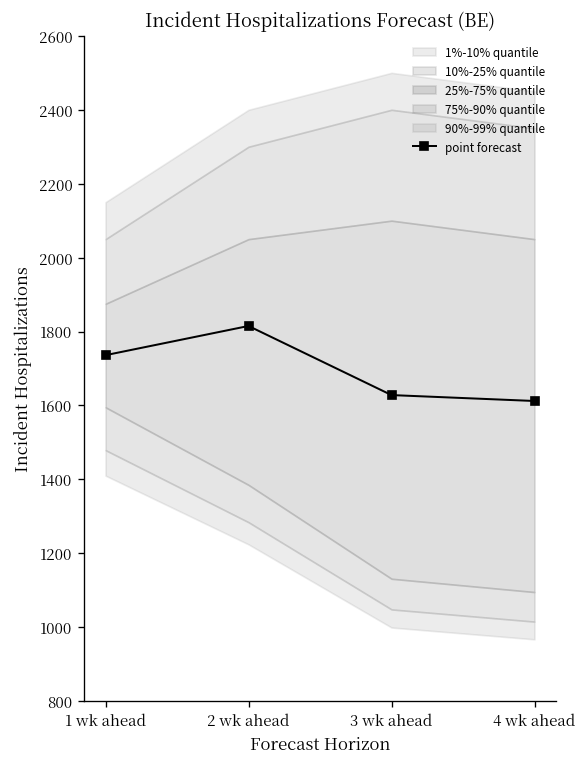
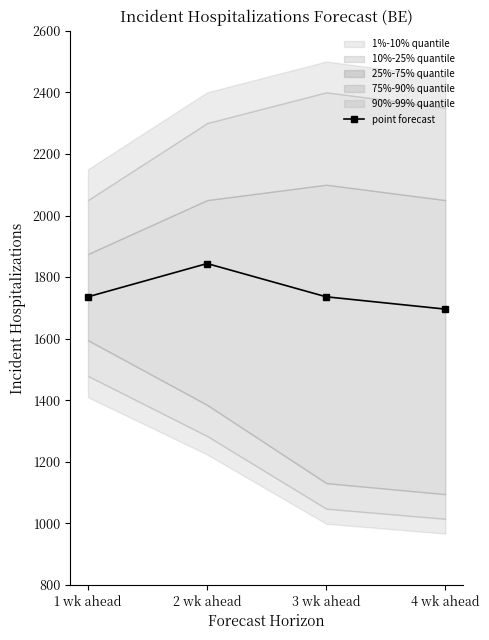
  {
    "point forecast": {
      "1 wk ahead": 1740,
-     "2 wk ahead": 1820,
-     "3 wk ahead": 1630,
-     "4 wk ahead": 1610
+     "2 wk ahead": 1840,
+     "3 wk ahead": 1740,
+     "4 wk ahead": 1700
    }
  }
